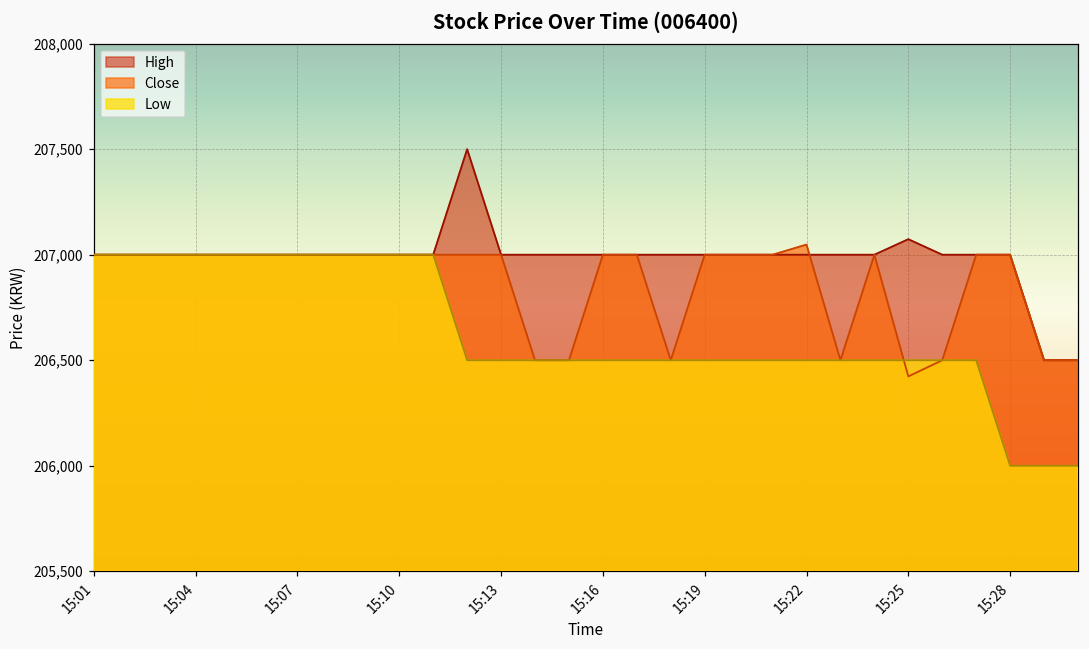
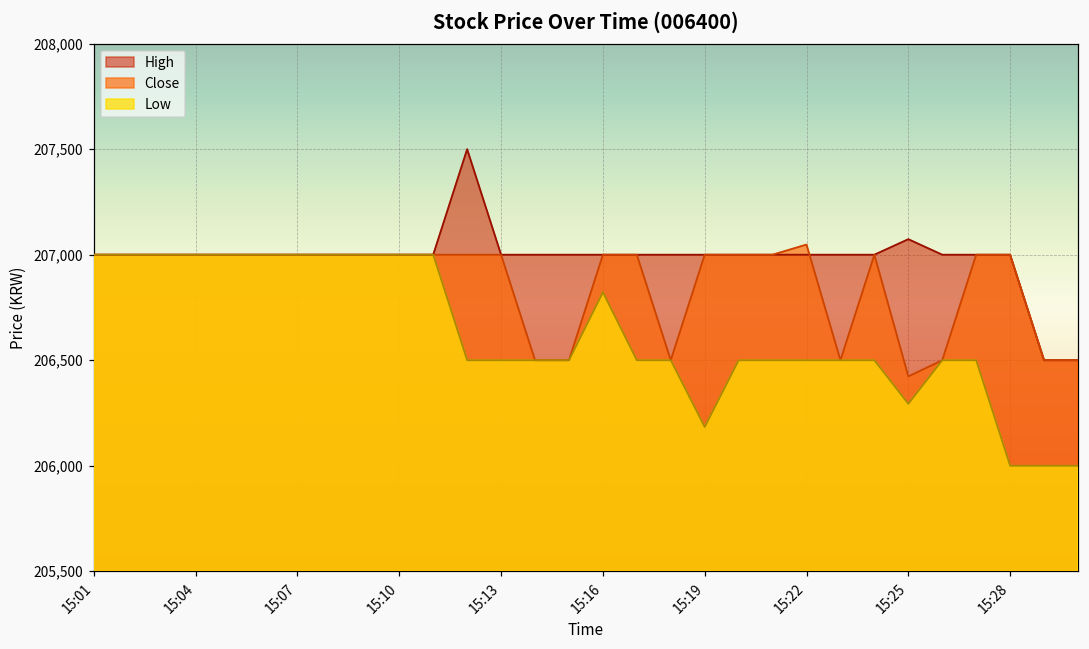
  {
    "High": {
      "15:22": "207,000",
      "15:25": "207,070"
    },
    "Close": {
      "15:22": "207,050",
      "15:25": "206,420"
    },
    "Low": {
      "15:13": "206,500",
-     "15:16": "206,500",
-     "15:19": "206,500",
+     "15:16": "206,820",
+     "15:19": "206,180",
      "15:22": "206,500",
-     "15:25": "206,500",
+     "15:25": "206,290",
      "15:28": "206,000"
    }
  }
